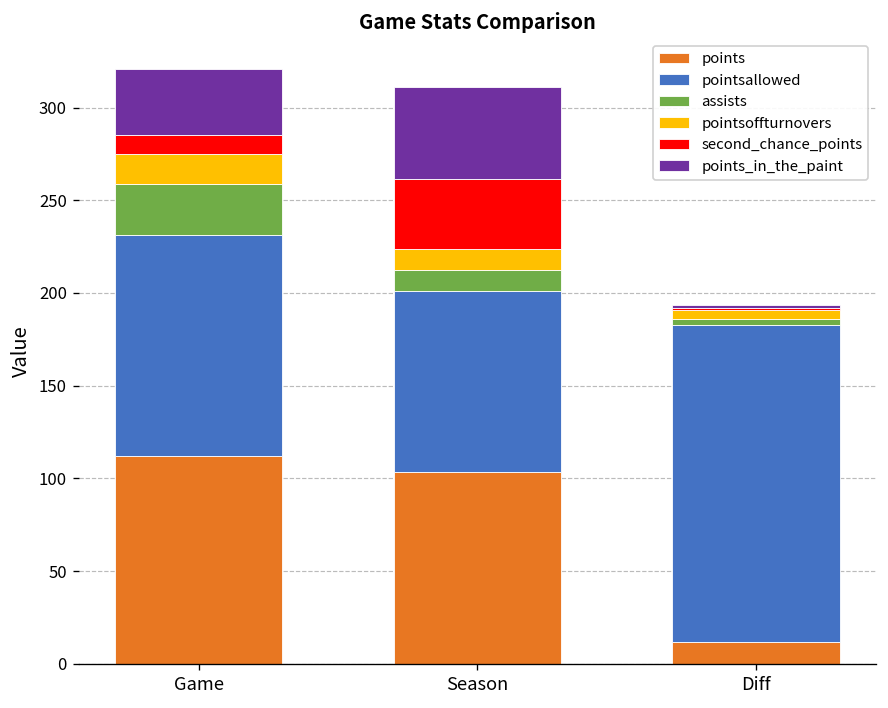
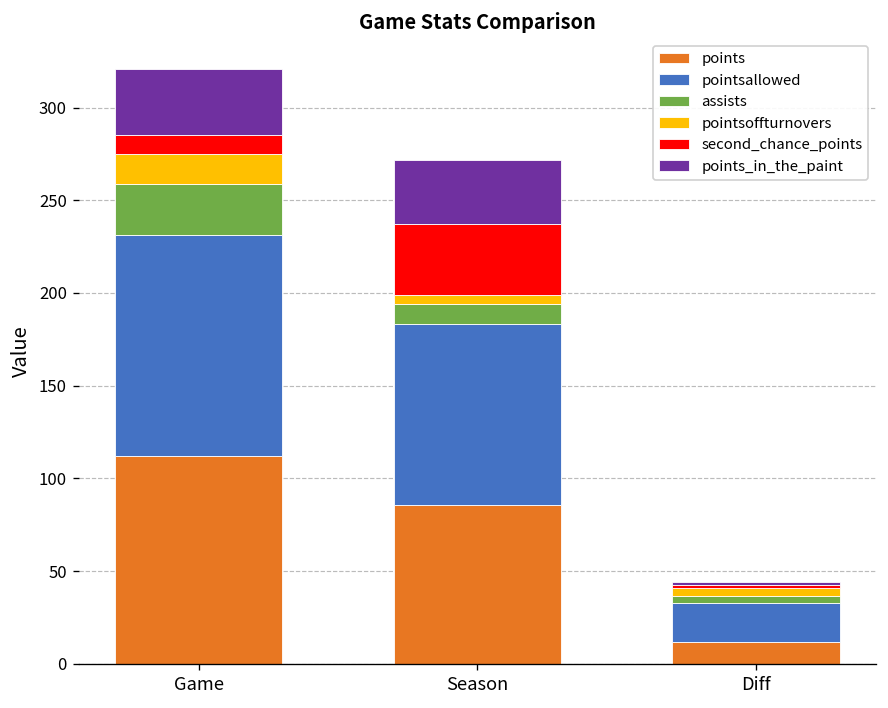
  {
    "points": {
      "Game": 112,
-     "Season": 104,
+     "Season": 86,
      "Diff": 12
    },
    "pointsallowed": {
      "Game": 119,
      "Season": 98,
-     "Diff": 171
+     "Diff": 21
    },
    "assists": {
      "Game": 28,
      "Season": 11,
      "Diff": 4
    },
    "pointsoffturnovers": {
      "Game": 16,
-     "Season": 11,
+     "Season": 5,
      "Diff": 5
    },
    "second_chance_points": {
      "Game": 10,
      "Season": 38
    },
    "points_in_the_paint": {
      "Game": 36,
-     "Season": 49
+     "Season": 34
    }
  }
